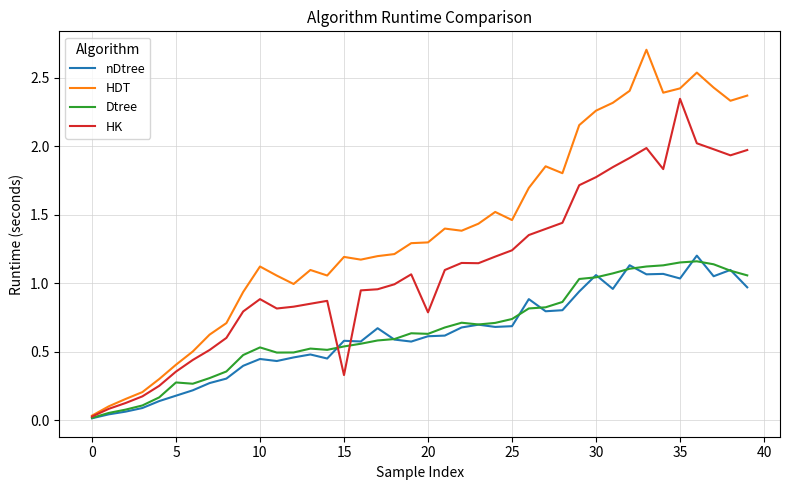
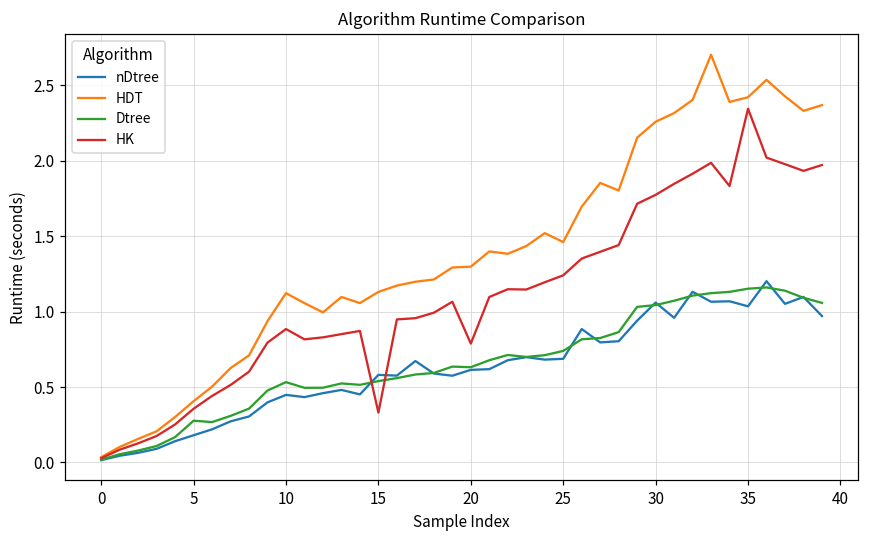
  {
    "nDtree": {
      "5": 0.18,
      "10": 0.45,
      "15": 0.58,
      "25": 0.69,
      "35": 1.03
    },
    "HDT": {
      "5": 0.41,
      "10": 1.12,
-     "15": 1.19,
+     "15": 1.13,
      "20": 1.30,
      "25": 1.46,
      "30": 2.26,
      "35": 2.42
    },
    "Dtree": {
      "5": 0.28,
      "10": 0.53,
      "15": 0.54,
      "25": 0.74,
      "35": 1.15
    },
    "HK": {
      "5": 0.36,
      "10": 0.88,
      "15": 0.33,
      "20": 0.79,
      "25": 1.24,
      "30": 1.77,
      "35": 2.34
    }
  }
